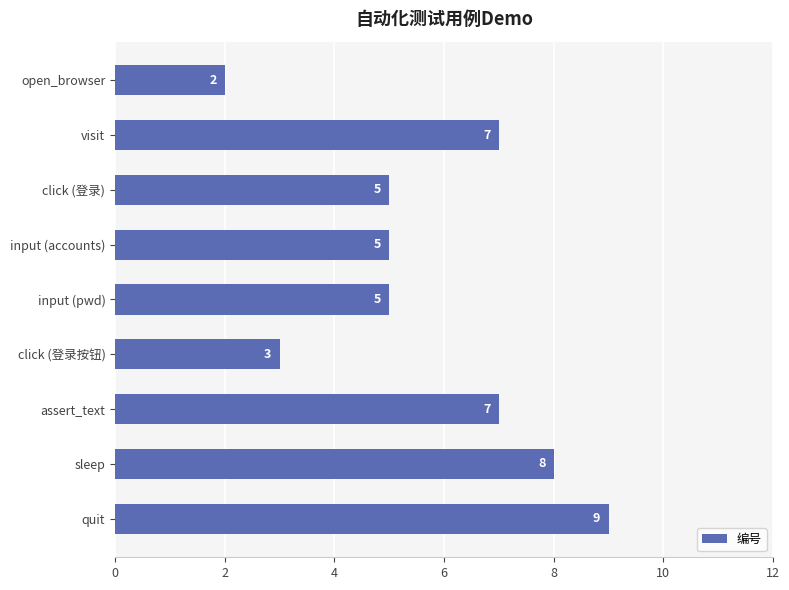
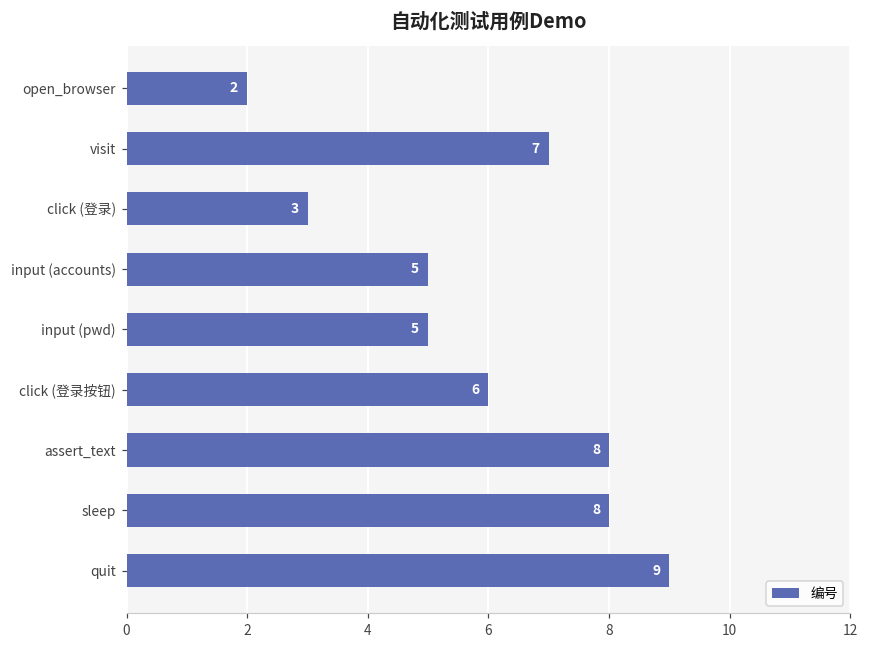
  {
    "open_browser": 2,
    "visit": 7,
-   "click (登录)": 5,
+   "click (登录)": 3,
    "input (accounts)": 5,
    "input (pwd)": 5,
-   "click (登录按钮)": 3,
-   "assert_text": 7,
+   "click (登录按钮)": 6,
+   "assert_text": 8,
    "sleep": 8,
    "quit": 9
  }
